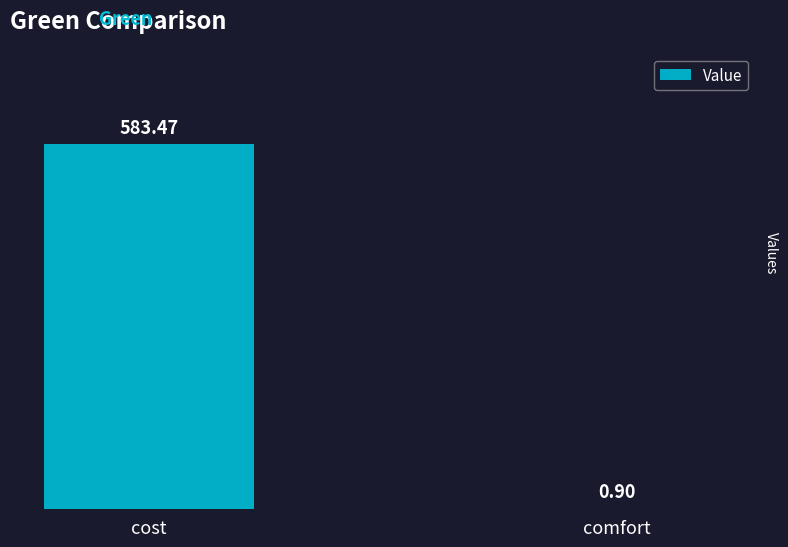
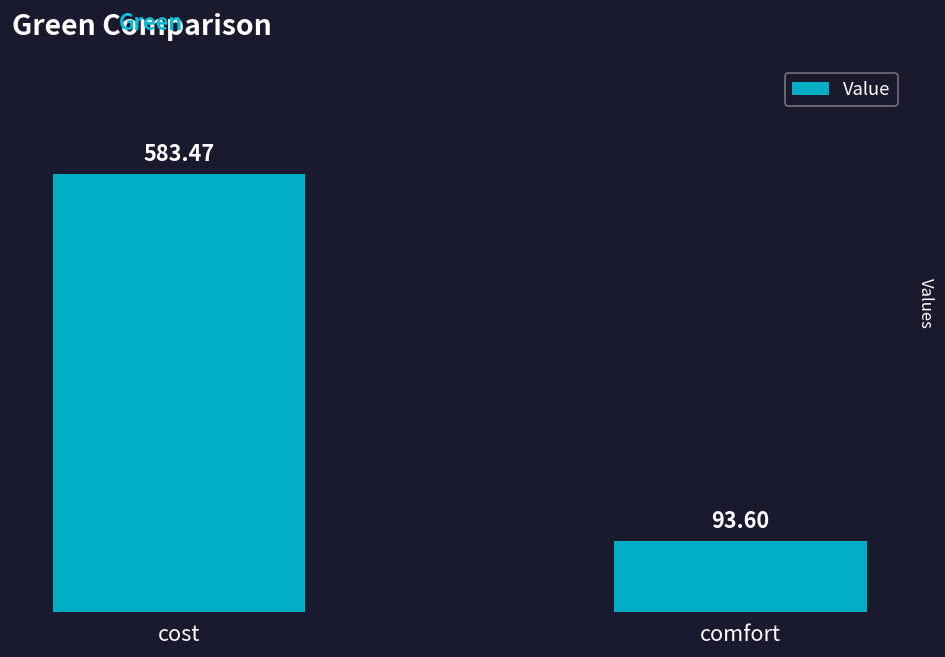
  {
    "cost": 583.47,
-   "comfort": 0.90
+   "comfort": 93.60
  }
